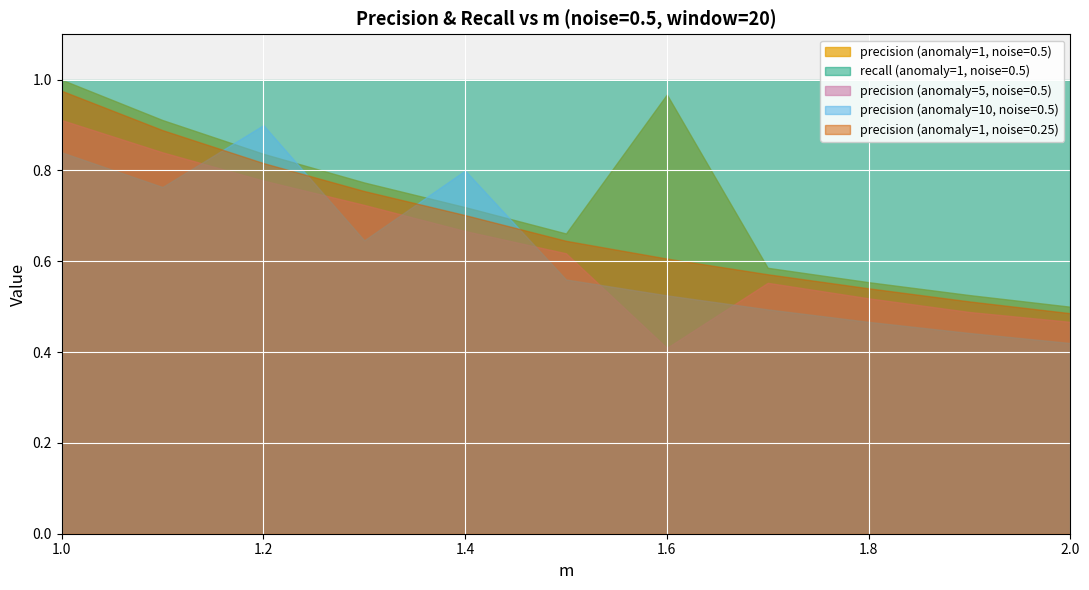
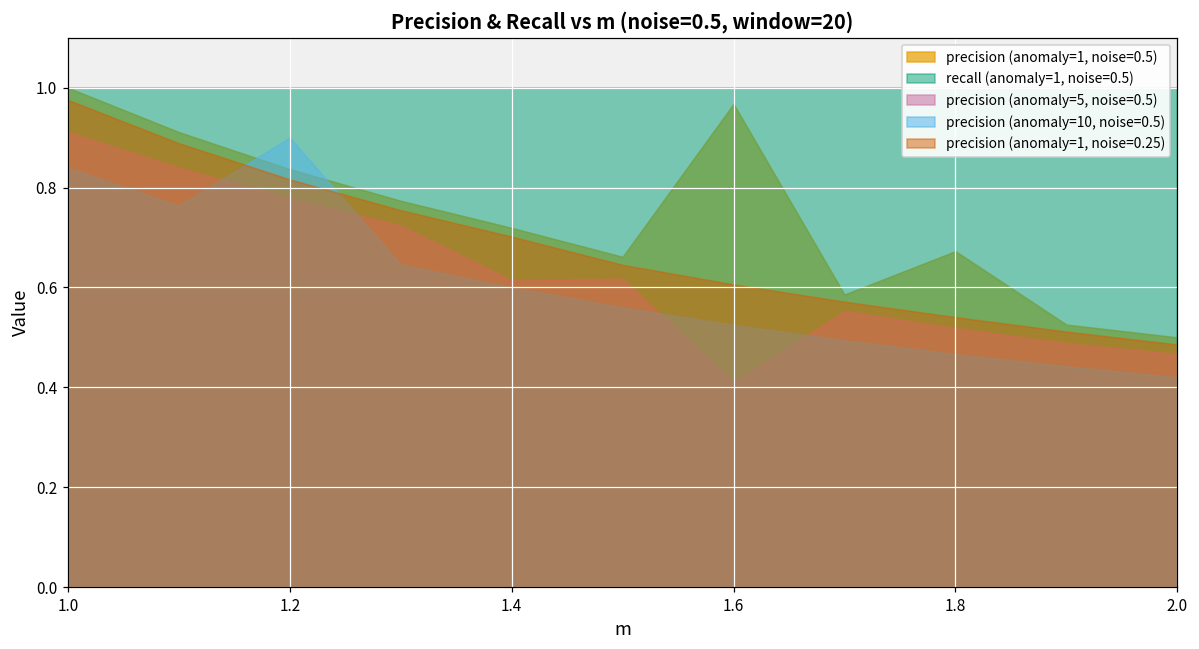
  {
    "precision (anomaly=1, noise=0.5)": {
      "1.2": 0.84,
      "1.4": 0.72,
      "1.6": 0.97,
-     "1.8": 0.55,
+     "1.8": 0.67,
      "2.0": 0.50
    },
    "recall (anomaly=1, noise=0.5)": {
      "1.2": 1.00,
      "1.4": 1.00,
      "1.6": 1.00,
      "2.0": 1.00
    },
    "precision (anomaly=5, noise=0.5)": {
      "1.0": 0.91,
      "1.2": 0.78,
-     "1.4": 0.67,
+     "1.4": 0.61,
      "1.6": 0.41,
      "1.8": 0.52,
      "2.0": 0.47
    },
    "precision (anomaly=10, noise=0.5)": {
      "1.0": 0.84,
      "1.2": 0.9,
-     "1.4": 0.8,
+     "1.4": 0.6,
      "1.6": 0.53,
      "1.8": 0.47,
      "2.0": 0.42
    },
    "precision (anomaly=1, noise=0.25)": {
      "1.0": 0.98,
      "1.2": 0.82,
      "1.4": 0.70,
      "1.6": 0.61,
      "1.8": 0.54,
      "2.0": 0.49
    }
  }
